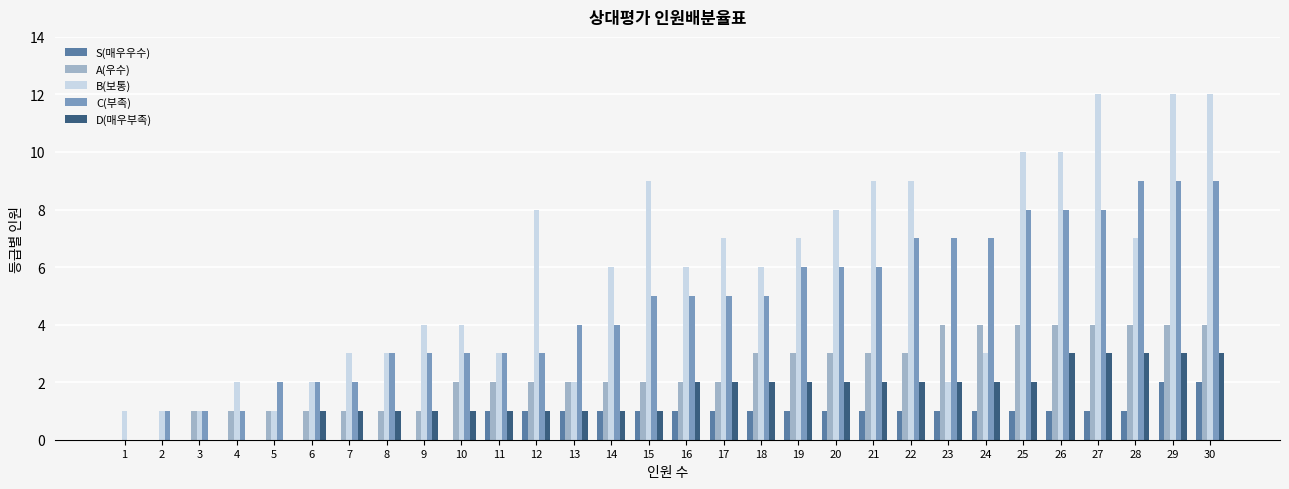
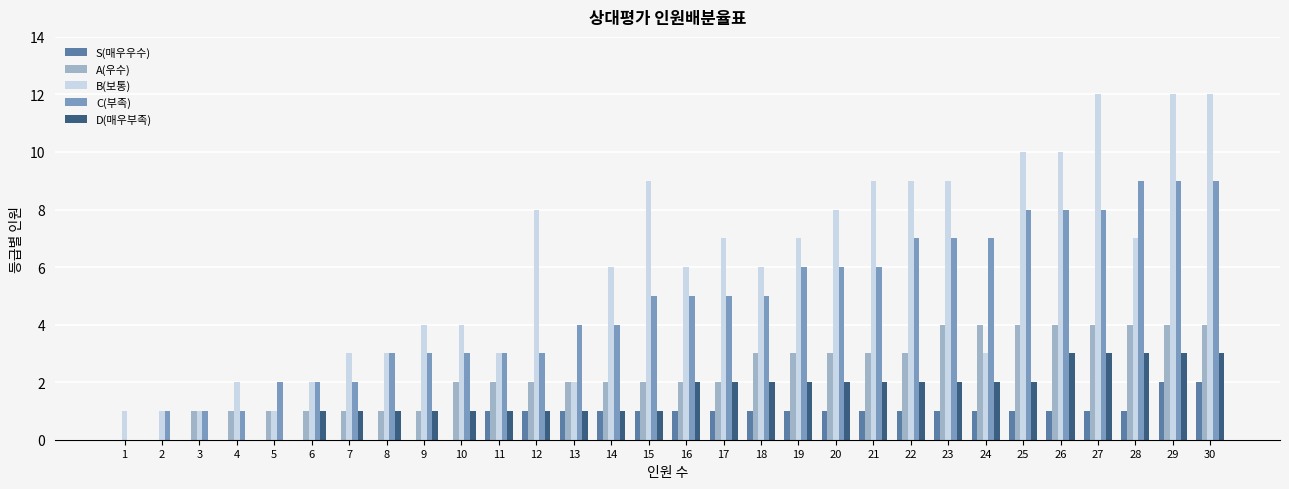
  {
    "B(보통)": {
      "1": 1,
      "2": 1,
      "3": 1,
      "4": 2,
      "5": 1,
      "6": 2,
      "7": 3,
      "8": 3,
      "9": 4,
      "10": 4,
      "11": 3,
      "12": 8,
      "13": 2,
      "14": 6,
      "15": 9,
      "16": 6,
      "17": 7,
      "18": 6,
      "19": 7,
      "20": 8,
      "21": 9,
      "22": 9,
-     "23": 2,
+     "23": 9,
      "24": 3,
      "25": 10,
      "26": 10,
      "27": 12,
      "28": 7,
      "29": 12,
      "30": 12
    }
  }
